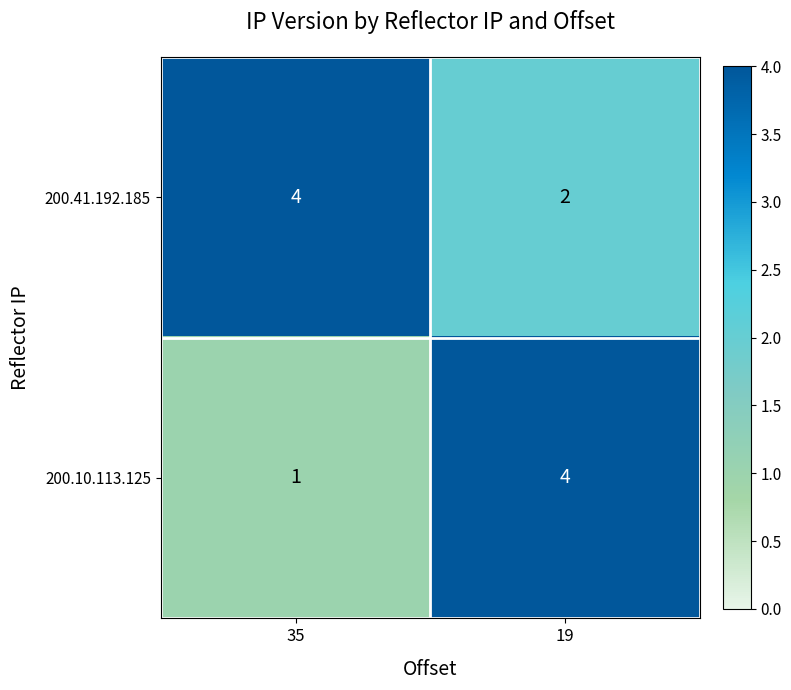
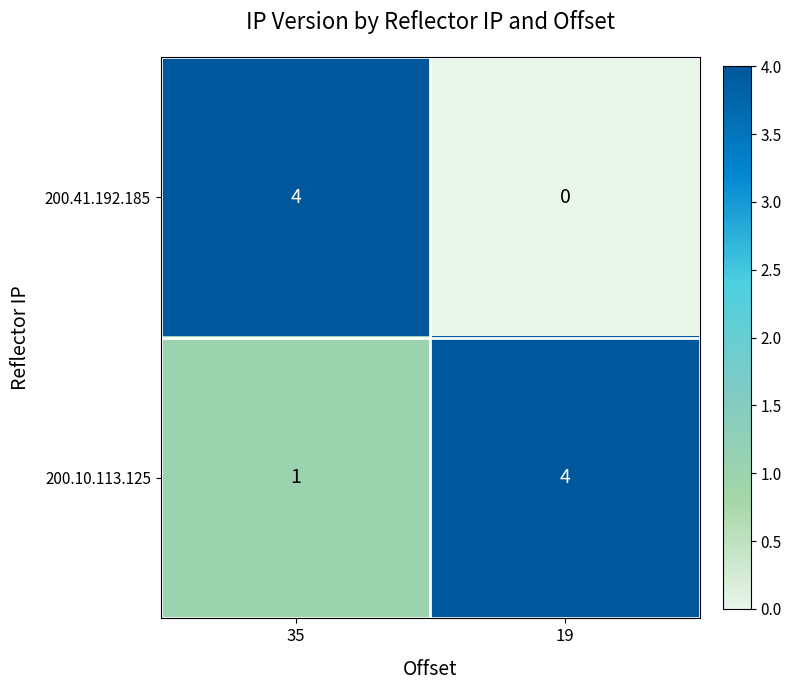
  {
    "200.41.192.185": {
      "35": 4,
-     "19": 2
+     "19": 0
    },
    "200.10.113.125": {
      "35": 1,
      "19": 4
    }
  }
